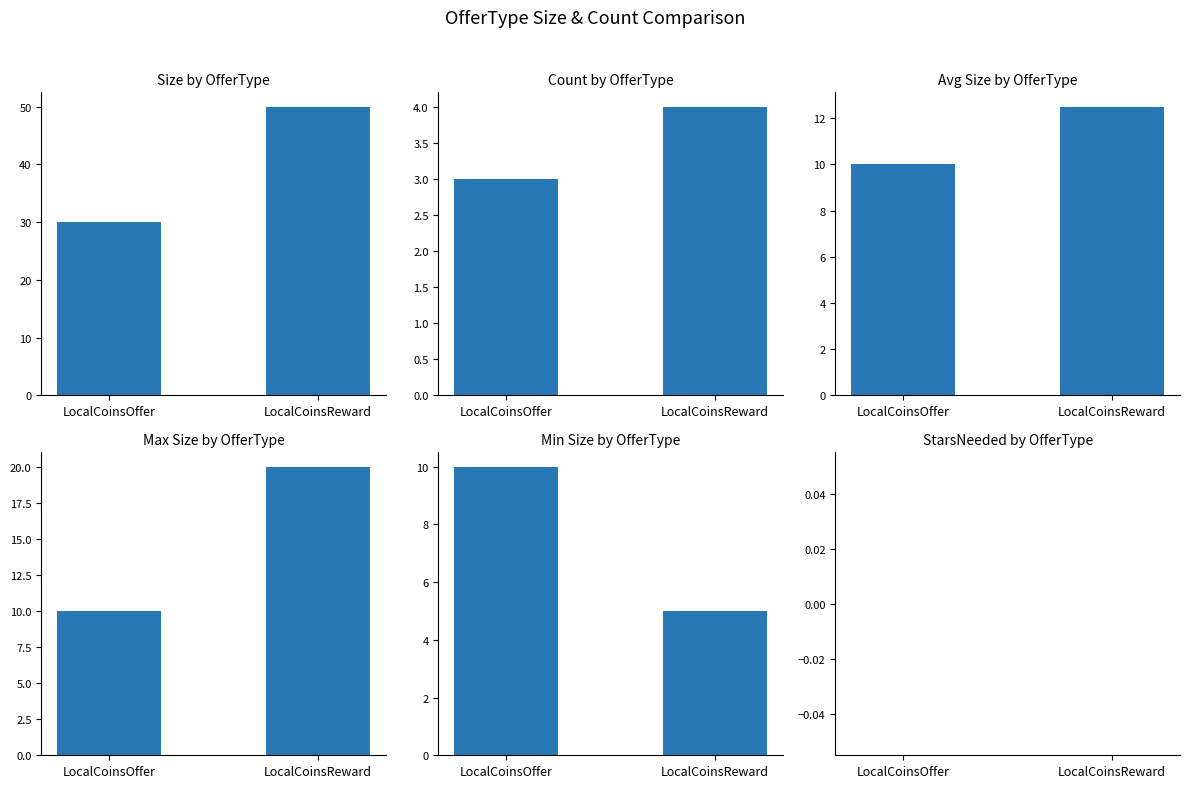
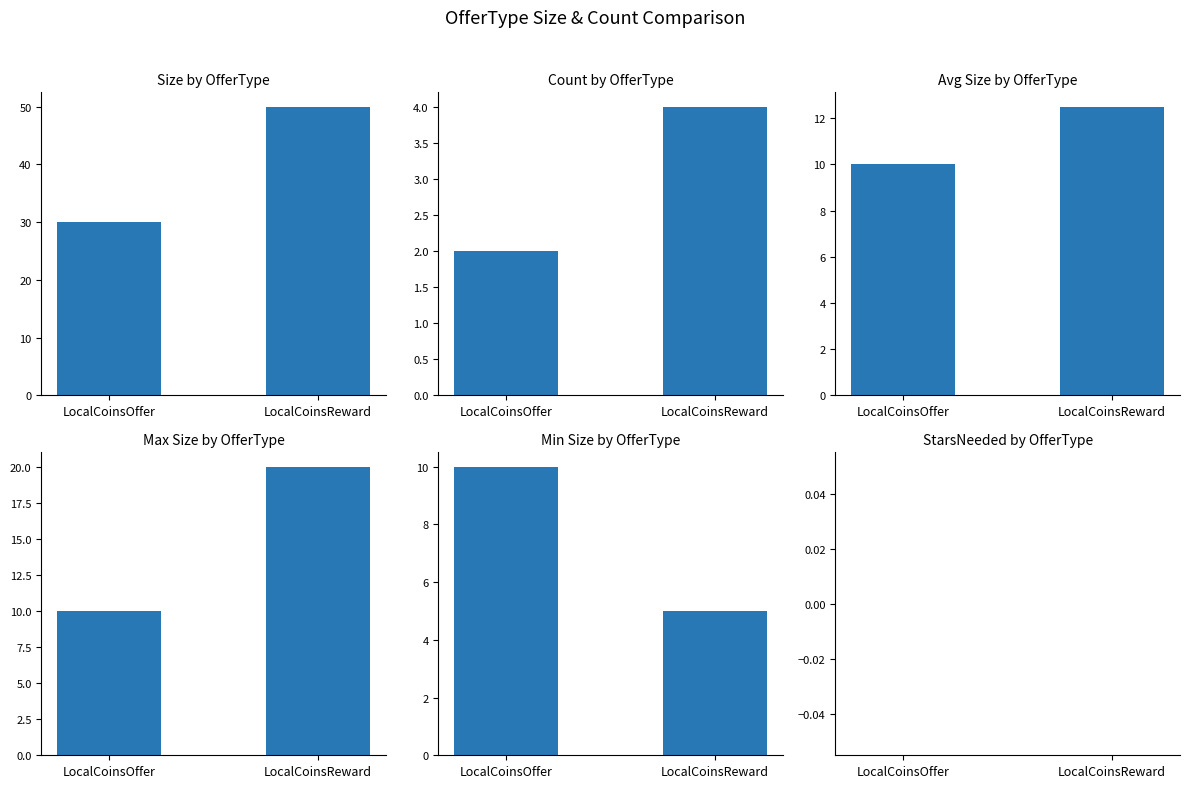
  {
    "Size by OfferType": {
      "LocalCoinsOffer": 30,
      "LocalCoinsReward": 50
    },
    "Count by OfferType": {
-     "LocalCoinsOffer": 3,
+     "LocalCoinsOffer": 2,
      "LocalCoinsReward": 4
    },
    "Avg Size by OfferType": {
      "LocalCoinsOffer": 10.0,
      "LocalCoinsReward": 12.5
    },
    "Max Size by OfferType": {
      "LocalCoinsOffer": 10.0,
      "LocalCoinsReward": 20.0
    },
    "Min Size by OfferType": {
      "LocalCoinsOffer": 10.0,
      "LocalCoinsReward": 5.0
    },
    "StarsNeeded by OfferType": {
      "LocalCoinsOffer": 0.000,
      "LocalCoinsReward": 0.000
    }
  }
